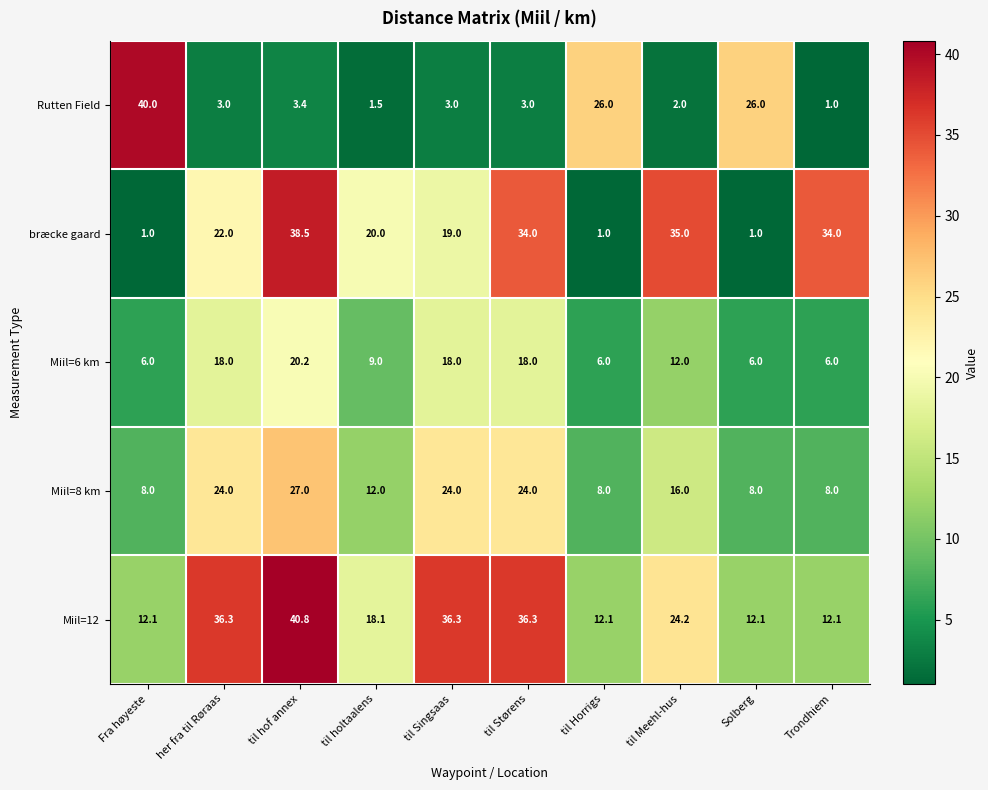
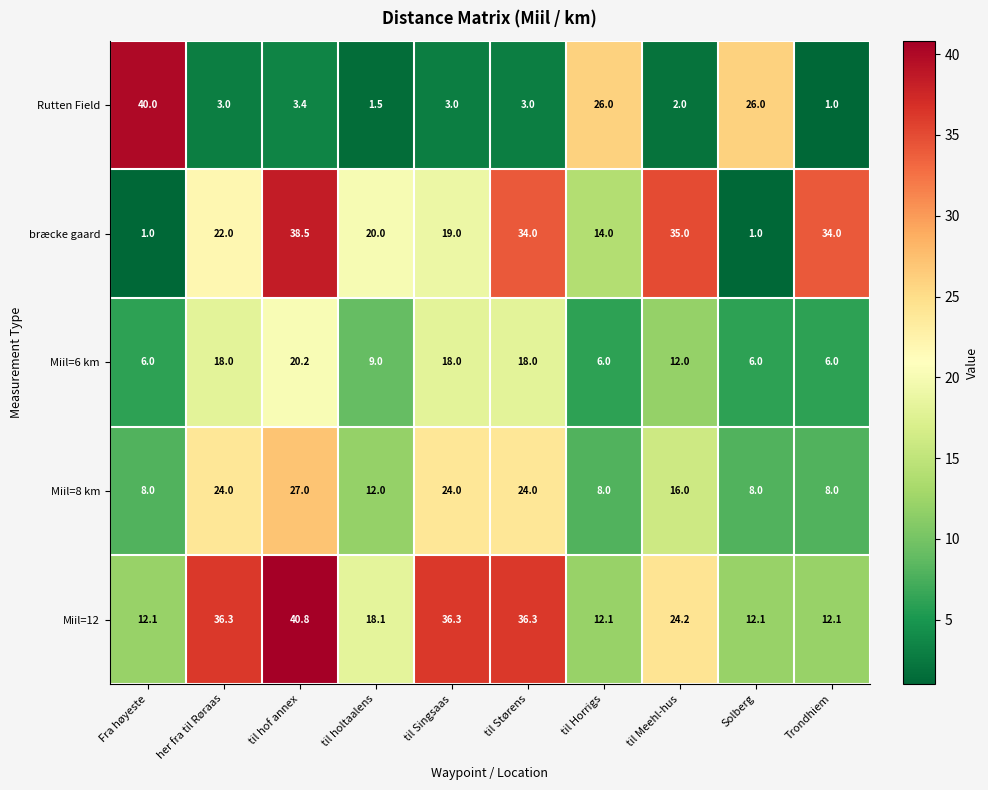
  {
    "Rutten Field": {
      "Fra høyeste": 40.0,
      "her fra til Røraas": 3.0,
      "til hof annex": 3.4,
      "til holtaalens": 1.5,
      "til Singsaas": 3.0,
      "til Størens": 3.0,
      "til Horrigs": 26.0,
      "til Meehl-hus": 2.0,
      "Solberg": 26.0,
      "Trondhiem": 1.0
    },
    "bræcke gaard": {
      "Fra høyeste": 1.0,
      "her fra til Røraas": 22.0,
      "til hof annex": 38.5,
      "til holtaalens": 20.0,
      "til Singsaas": 19.0,
      "til Størens": 34.0,
-     "til Horrigs": 1.0,
+     "til Horrigs": 14.0,
      "til Meehl-hus": 35.0,
      "Solberg": 1.0,
      "Trondhiem": 34.0
    },
    "Miil=6 km": {
      "Fra høyeste": 6.0,
      "her fra til Røraas": 18.0,
      "til hof annex": 20.2,
      "til holtaalens": 9.0,
      "til Singsaas": 18.0,
      "til Størens": 18.0,
      "til Horrigs": 6.0,
      "til Meehl-hus": 12.0,
      "Solberg": 6.0,
      "Trondhiem": 6.0
    },
    "Miil=8 km": {
      "Fra høyeste": 8.0,
      "her fra til Røraas": 24.0,
      "til hof annex": 27.0,
      "til holtaalens": 12.0,
      "til Singsaas": 24.0,
      "til Størens": 24.0,
      "til Horrigs": 8.0,
      "til Meehl-hus": 16.0,
      "Solberg": 8.0,
      "Trondhiem": 8.0
    },
    "Miil=12": {
      "Fra høyeste": 12.1,
      "her fra til Røraas": 36.3,
      "til hof annex": 40.8,
      "til holtaalens": 18.1,
      "til Singsaas": 36.3,
      "til Størens": 36.3,
      "til Horrigs": 12.1,
      "til Meehl-hus": 24.2,
      "Solberg": 12.1,
      "Trondhiem": 12.1
    }
  }
